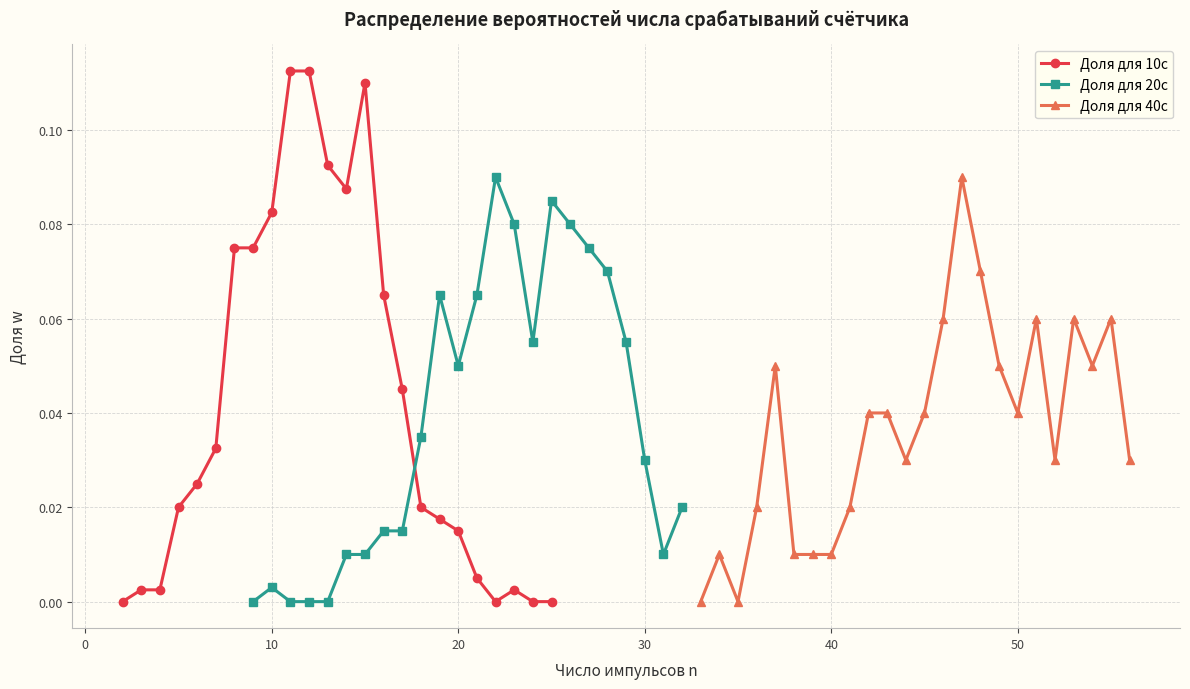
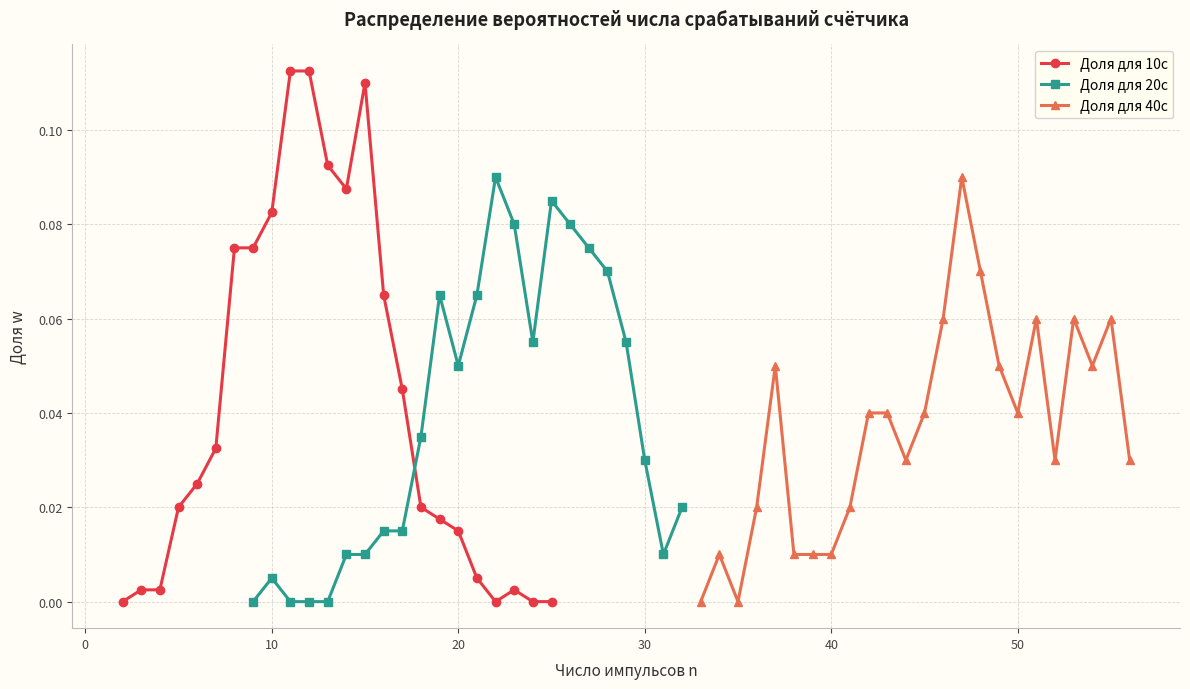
  {
    "Доля для 20с": {
-     "10": 0.003,
+     "10": 0.005,
      "20": 0.050,
      "30": 0.030
    }
  }
